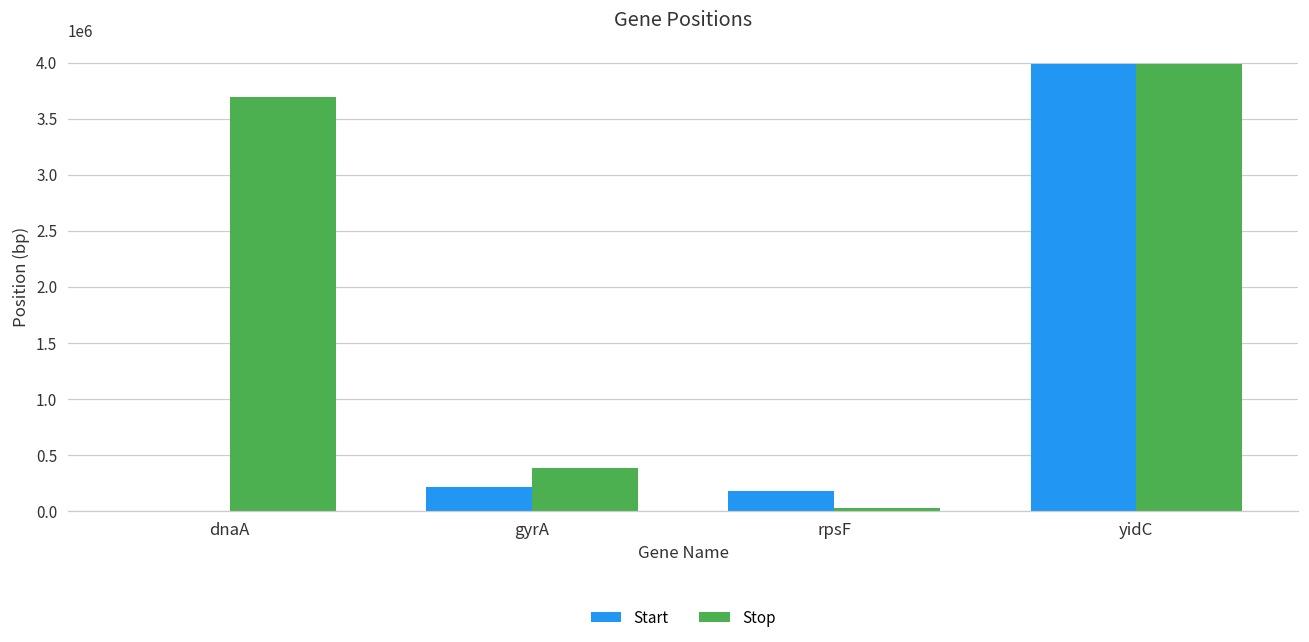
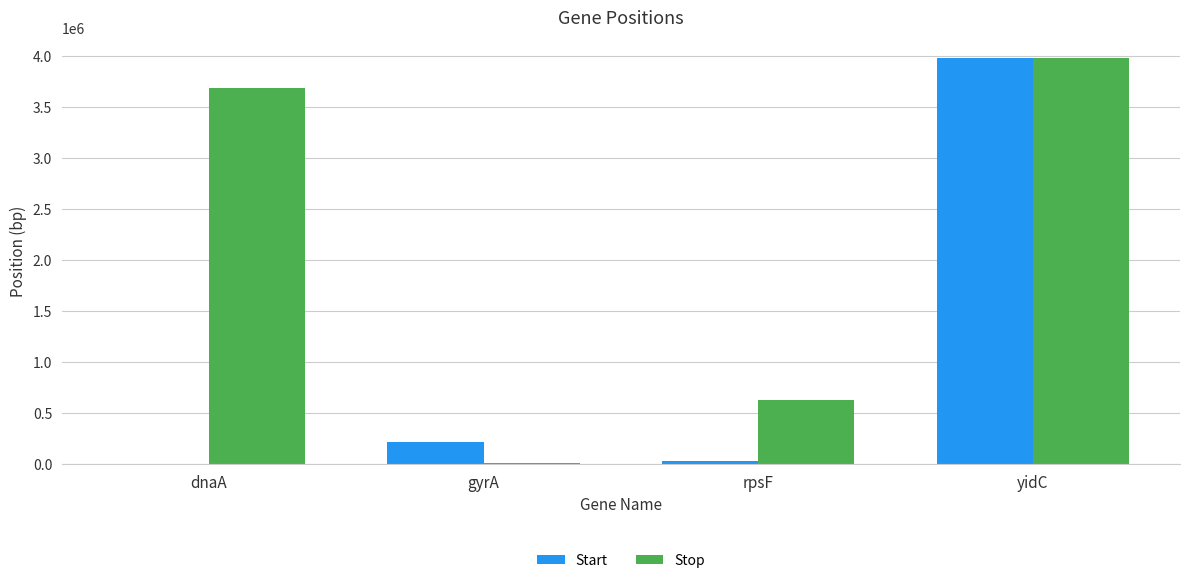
  {
    "Start": {
      "gyrA": 220000,
-     "rpsF": 180000,
+     "rpsF": 30000,
      "yidC": 3990000
    },
    "Stop": {
      "dnaA": 3690000,
-     "gyrA": 390000,
-     "rpsF": 30000,
+     "gyrA": 10000,
+     "rpsF": 630000,
      "yidC": 3990000
    }
  }
